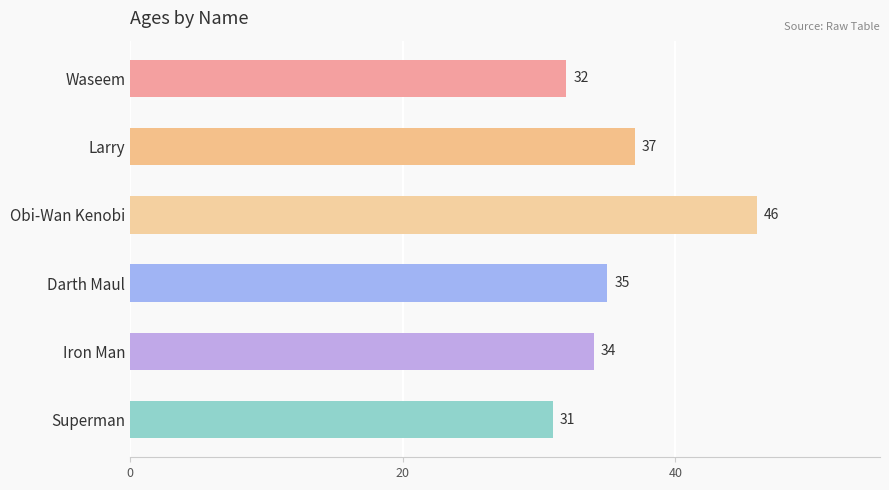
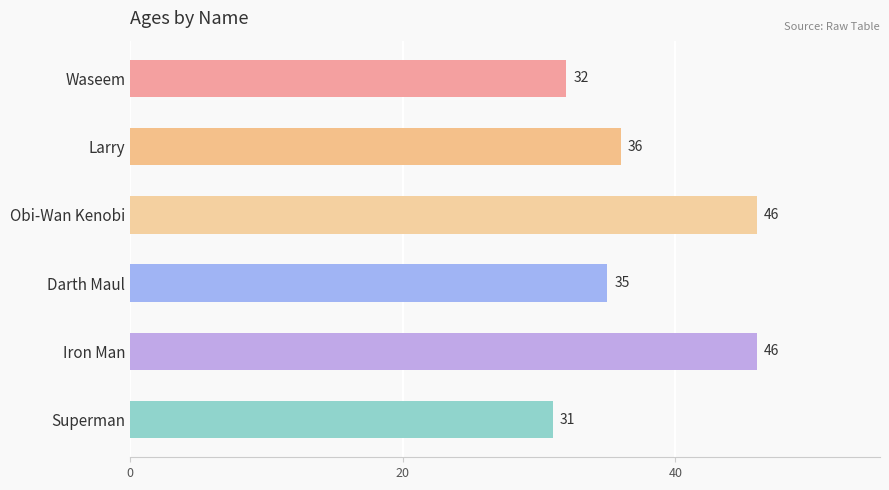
  {
    "Waseem": 32,
-   "Larry": 37,
+   "Larry": 36,
    "Obi-Wan Kenobi": 46,
    "Darth Maul": 35,
-   "Iron Man": 34,
+   "Iron Man": 46,
    "Superman": 31
  }
